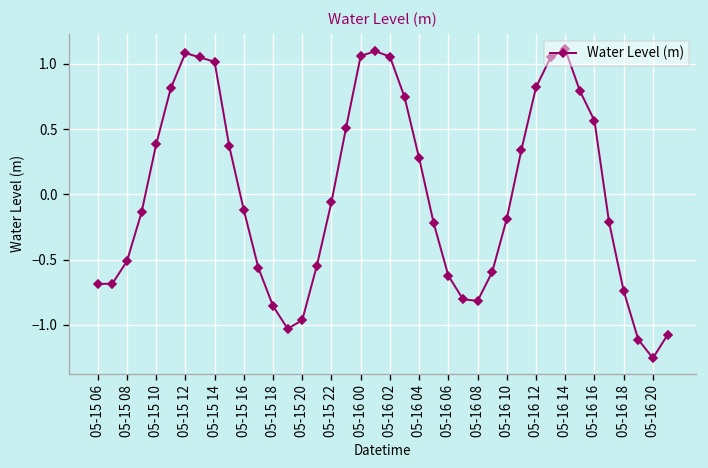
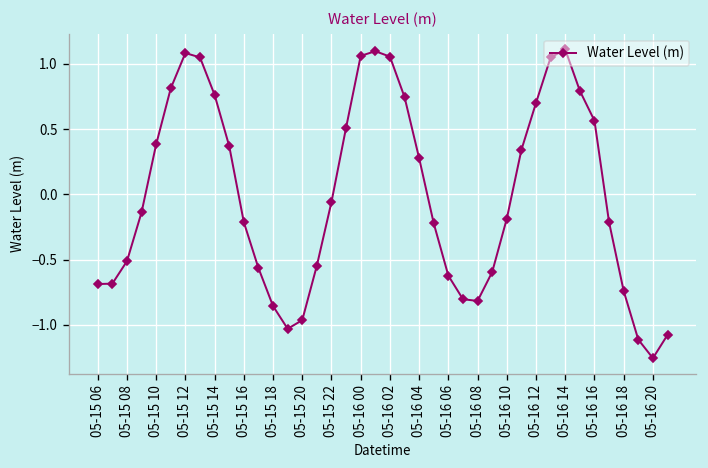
  {
    "05-15 06": -0.69,
    "05-15 08": -0.51,
    "05-15 10": 0.38,
    "05-15 12": 1.08,
-   "05-15 14": 1.02,
-   "05-15 16": -0.12,
+   "05-15 14": 0.76,
+   "05-15 16": -0.21,
    "05-15 18": -0.86,
    "05-15 20": -0.96,
    "05-15 22": -0.06,
    "05-16 00": 1.06,
    "05-16 02": 1.05,
    "05-16 04": 0.28,
    "05-16 06": -0.62,
    "05-16 08": -0.82,
    "05-16 10": -0.19,
-   "05-16 12": 0.82,
+   "05-16 12": 0.70,
    "05-16 16": 0.56,
    "05-16 18": -0.74,
    "05-16 20": -1.25
  }
